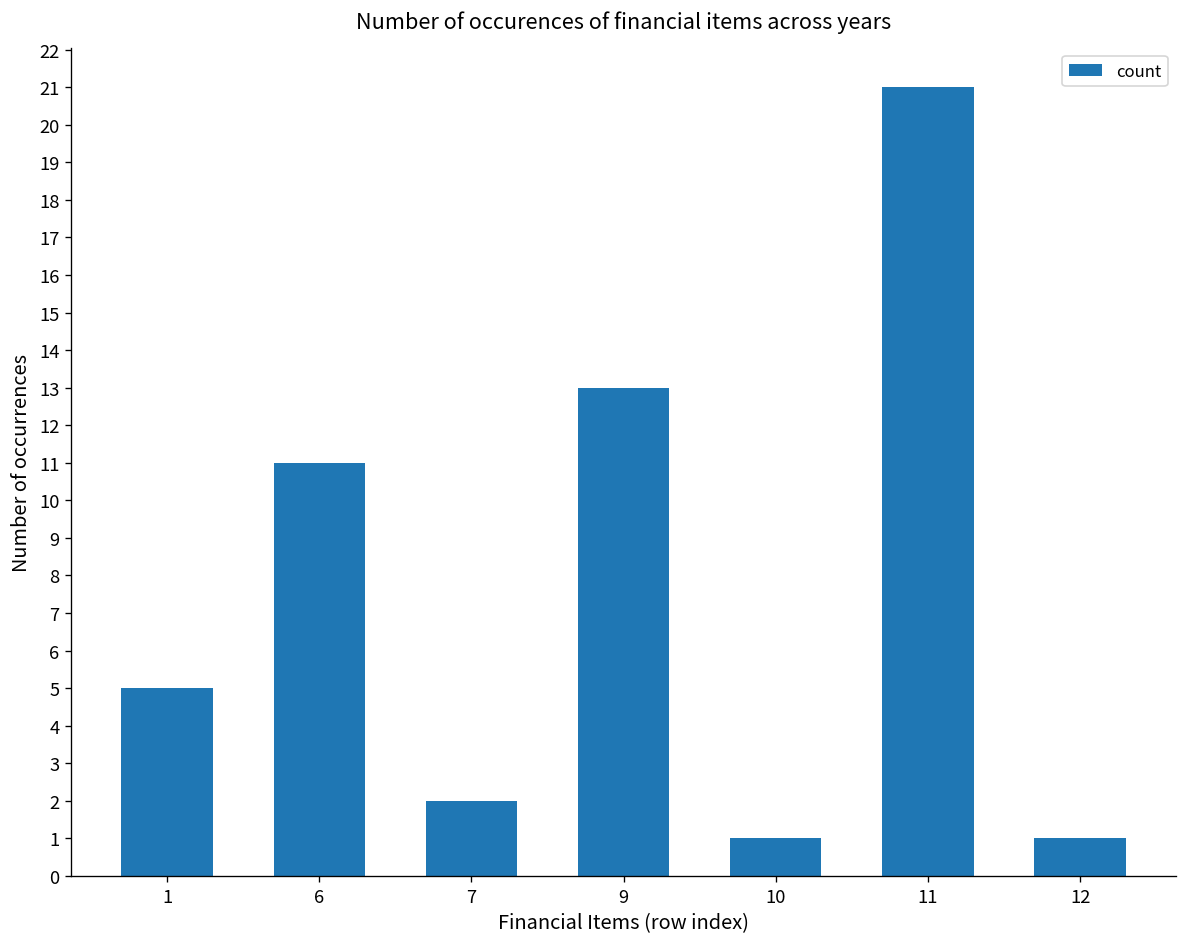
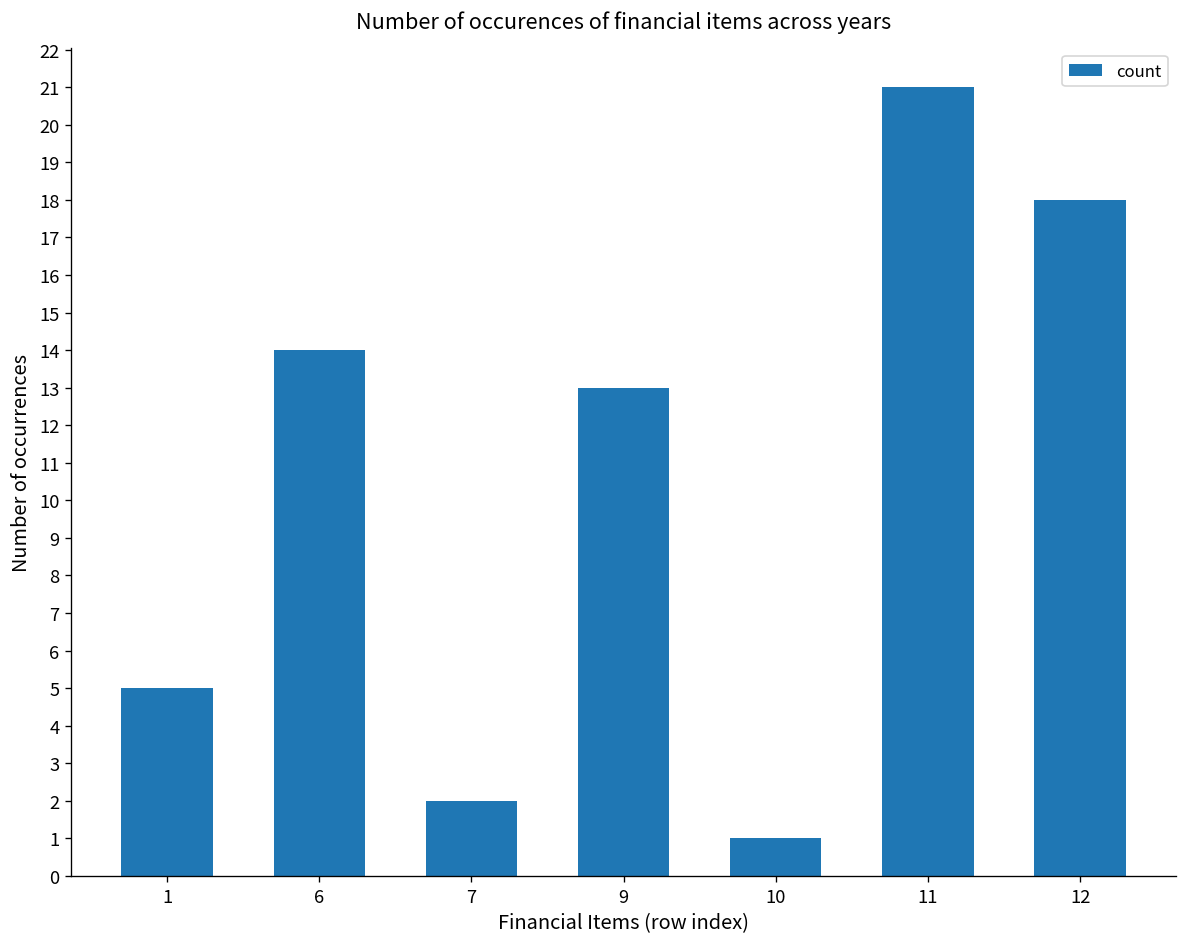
  {
    "1": 5,
-   "6": 11,
+   "6": 14,
    "7": 2,
    "9": 13,
    "10": 1,
    "11": 21,
-   "12": 1
+   "12": 18
  }
